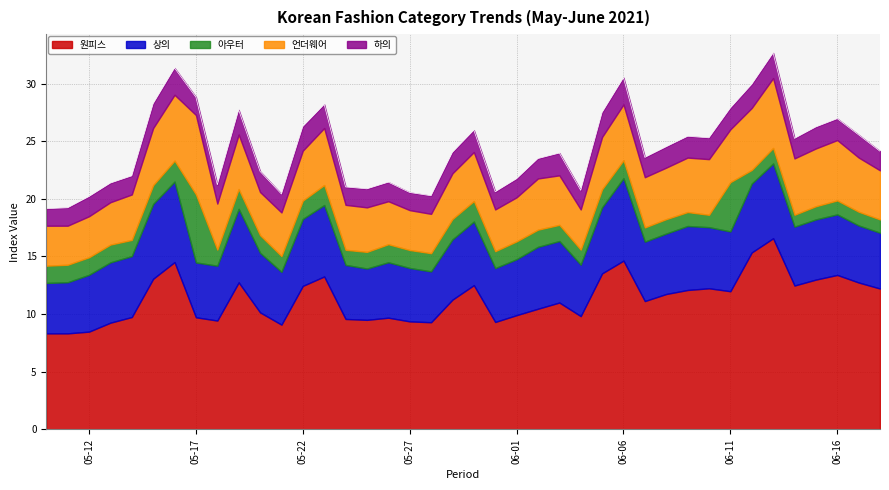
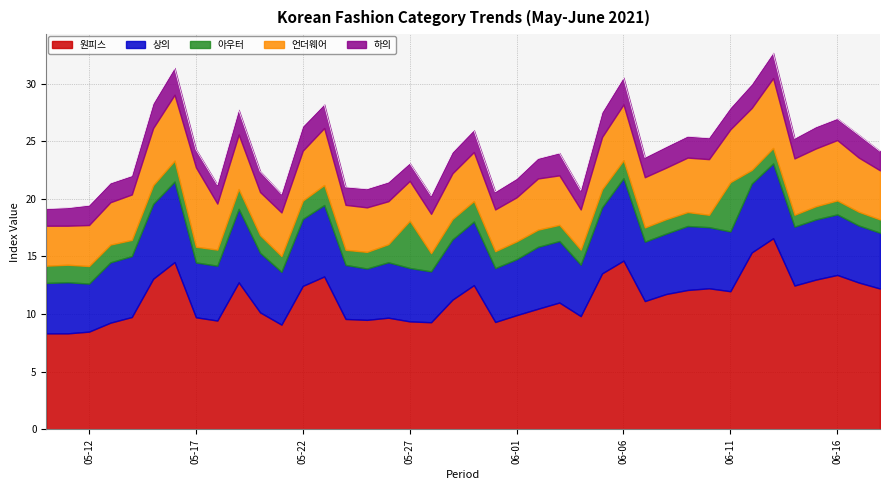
  {
    "원피스": {
      "05-12": 8.5,
      "05-17": 9.7,
      "05-22": 12.4,
      "05-27": 9.4,
      "06-01": 9.9,
      "06-06": 14.6,
      "06-11": 12.0,
      "06-16": 13.4
    },
    "상의": {
-     "05-12": 4.9,
+     "05-12": 4.2,
      "05-17": 4.8,
      "05-22": 5.8,
      "05-27": 4.6,
      "06-01": 4.8,
      "06-06": 7.1,
      "06-11": 5.2,
      "06-16": 5.3
    },
    "아우터": {
      "05-12": 1.5,
-     "05-17": 5.9,
+     "05-17": 1.4,
      "05-22": 1.6,
-     "05-27": 1.6,
+     "05-27": 4.1,
      "06-01": 1.6,
      "06-06": 1.6,
      "06-11": 4.3,
      "06-16": 1.2
    },
    "언더웨어": {
      "05-12": 3.6,
      "05-17": 6.9,
      "05-22": 4.3,
      "05-27": 3.5,
      "06-01": 3.8,
      "06-06": 4.8,
      "06-11": 4.6,
      "06-16": 5.2
    },
    "하의": {
      "05-12": 1.7,
      "05-17": 1.5,
      "05-22": 2.1,
      "05-27": 1.5,
      "06-01": 1.6,
      "06-06": 2.3,
      "06-11": 1.9,
      "06-16": 1.9
    }
  }
